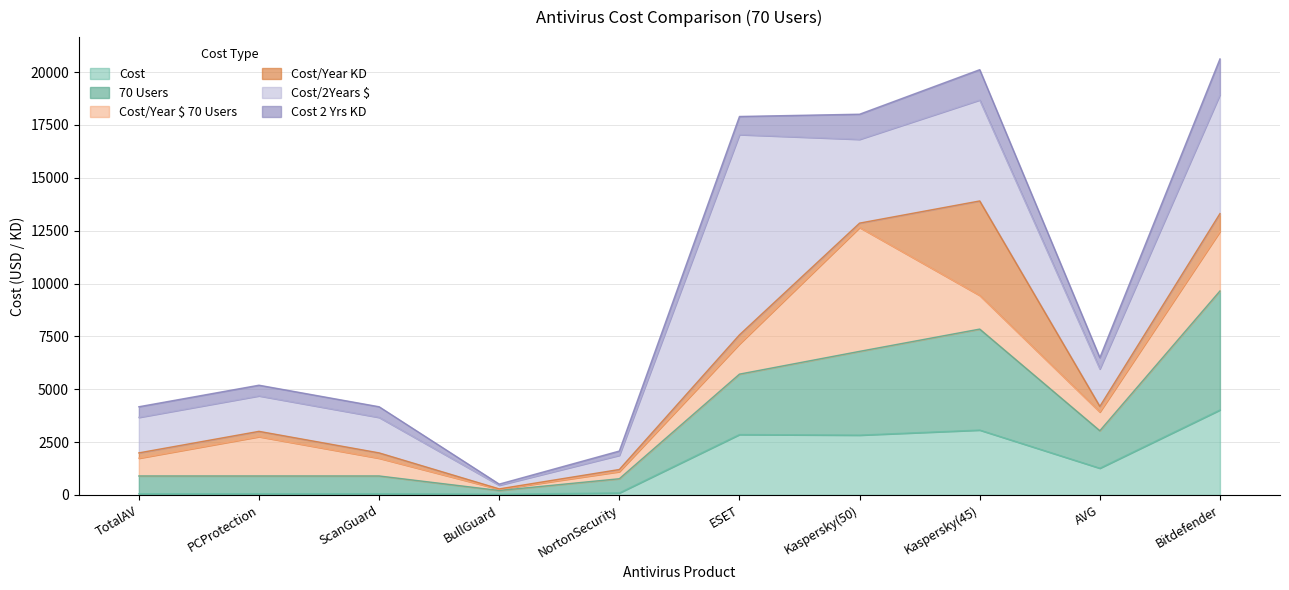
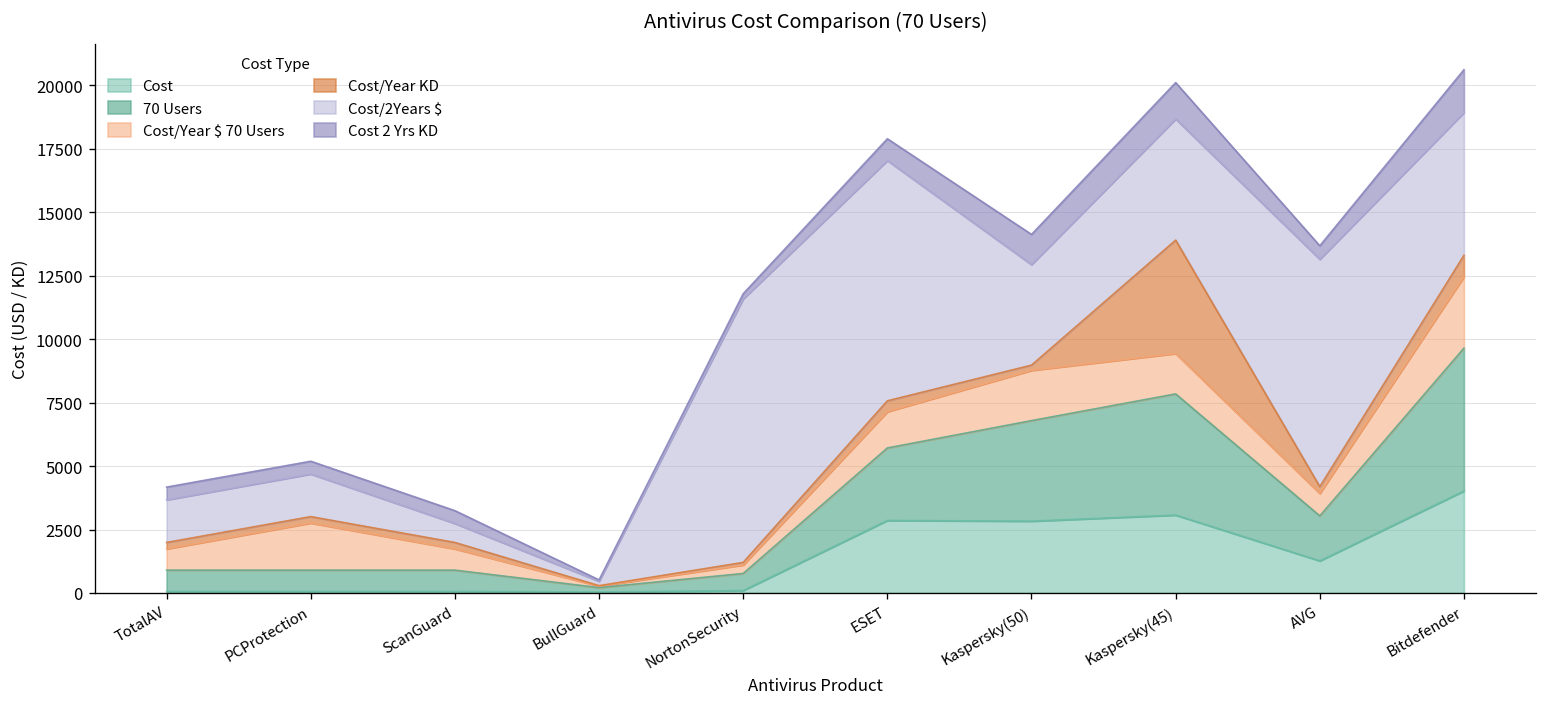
  {
    "Cost/Year $ 70 Users": {
      "TotalAV": 800,
      "PCProtection": 1900,
      "ScanGuard": 800,
      "ESET": 1400,
-     "Kaspersky(50)": 5900,
+     "Kaspersky(50)": 2000,
      "Kaspersky(45)": 1600,
      "AVG": 900,
      "Bitdefender": 2800
    },
    "Cost/Year KD": {
      "TotalAV": 300,
      "PCProtection": 300,
      "ScanGuard": 300,
      "ESET": 400,
      "Kaspersky(50)": 200,
      "Kaspersky(45)": 4500,
      "AVG": 300,
      "Bitdefender": 800
    },
    "Cost/2Years $": {
      "TotalAV": 1700,
      "PCProtection": 1700,
-     "ScanGuard": 1700,
-     "NortonSecurity": 700,
+     "ScanGuard": 700,
+     "NortonSecurity": 10400,
      "ESET": 9500,
      "Kaspersky(50)": 4000,
      "Kaspersky(45)": 4800,
-     "AVG": 1800,
+     "AVG": 9000,
      "Bitdefender": 5600
    },
    "Cost 2 Yrs KD": {
      "TotalAV": 500,
      "PCProtection": 500,
      "ScanGuard": 500,
      "NortonSecurity": 200,
      "ESET": 900,
      "Kaspersky(50)": 1200,
      "Kaspersky(45)": 1400,
      "AVG": 500,
      "Bitdefender": 1700
    }
  }
